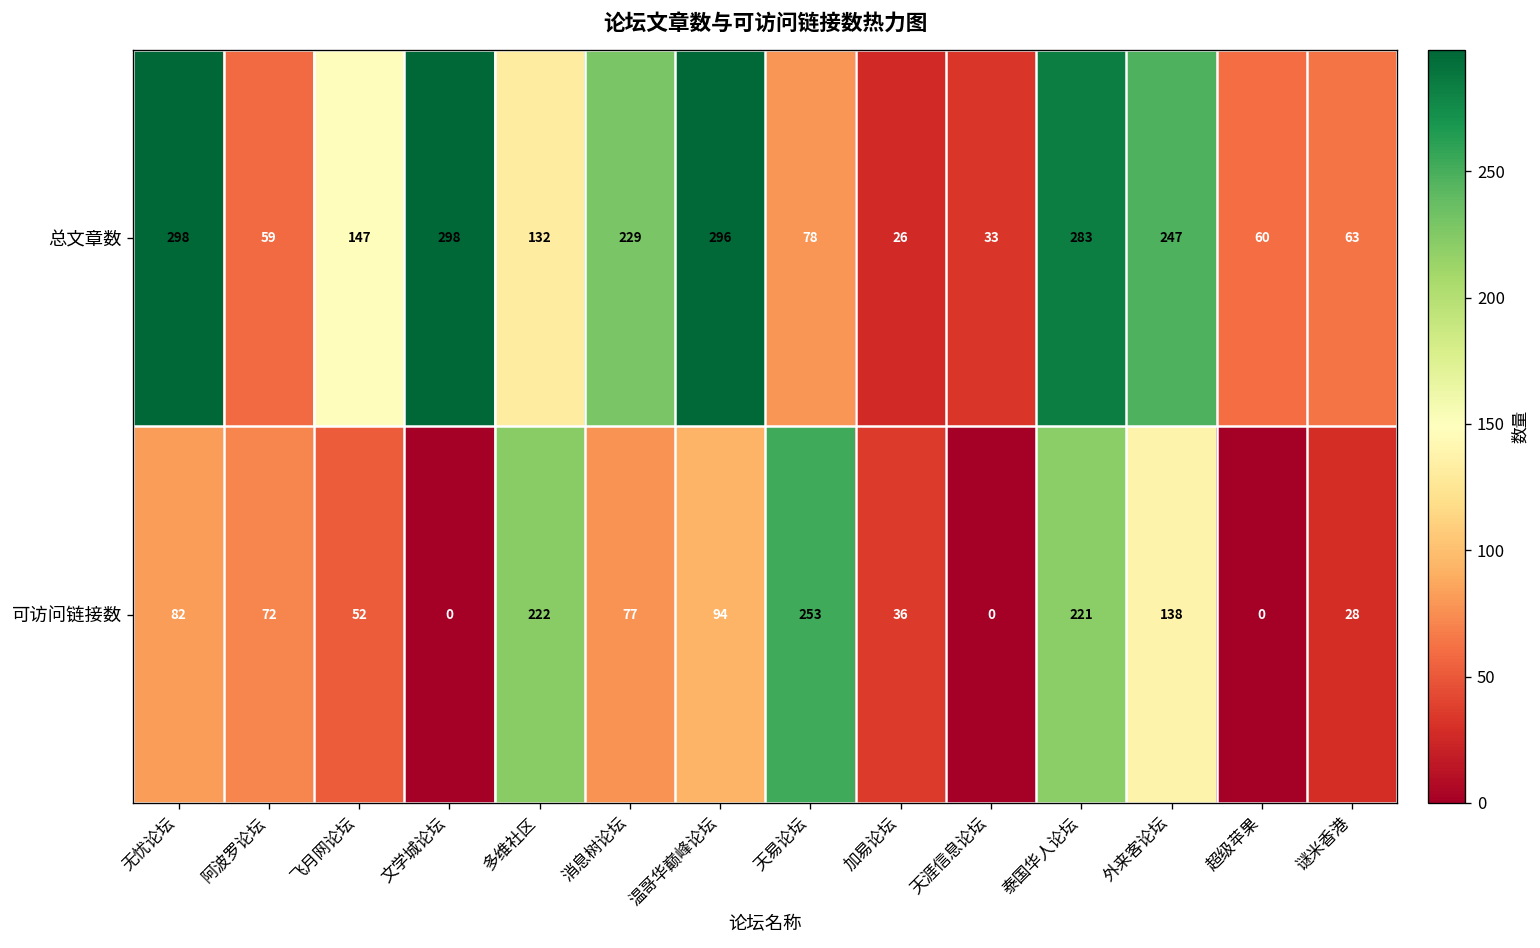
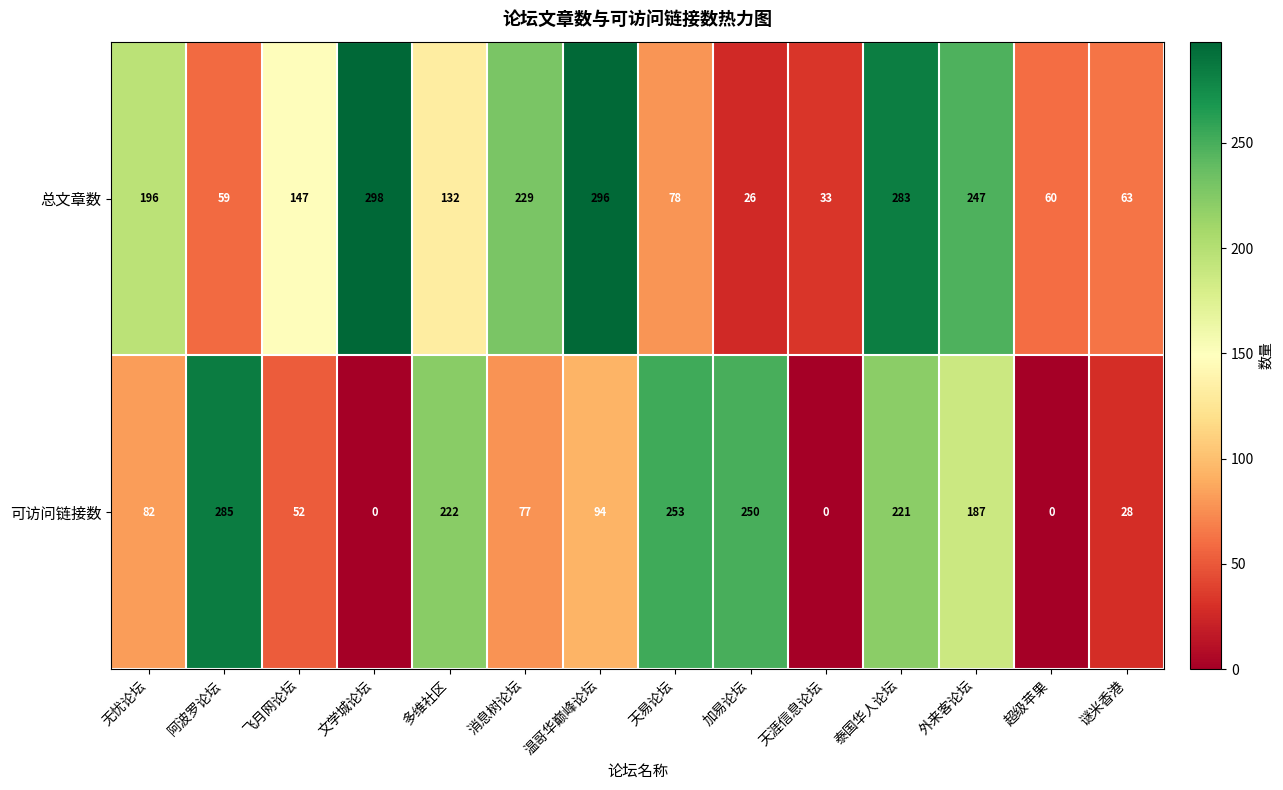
  {
    "总文章数": {
-     "无忧论坛": 298,
+     "无忧论坛": 196,
      "阿波罗论坛": 59,
      "飞月网论坛": 147,
      "文学城论坛": 298,
      "多维社区": 132,
      "消息树论坛": 229,
      "温哥华巅峰论坛": 296,
      "天易论坛": 78,
      "加易论坛": 26,
      "天涯信息论坛": 33,
      "泰国华人论坛": 283,
      "外来客论坛": 247,
      "超级苹果": 60,
      "谜米香港": 63
    },
    "可访问链接数": {
      "无忧论坛": 82,
-     "阿波罗论坛": 72,
+     "阿波罗论坛": 285,
      "飞月网论坛": 52,
      "文学城论坛": 0,
      "多维社区": 222,
      "消息树论坛": 77,
      "温哥华巅峰论坛": 94,
      "天易论坛": 253,
-     "加易论坛": 36,
+     "加易论坛": 250,
      "天涯信息论坛": 0,
      "泰国华人论坛": 221,
-     "外来客论坛": 138,
+     "外来客论坛": 187,
      "超级苹果": 0,
      "谜米香港": 28
    }
  }
